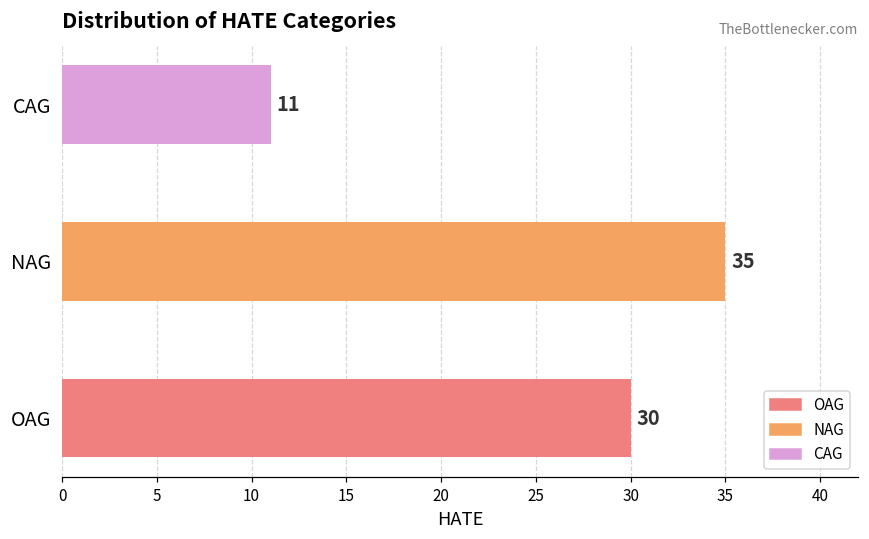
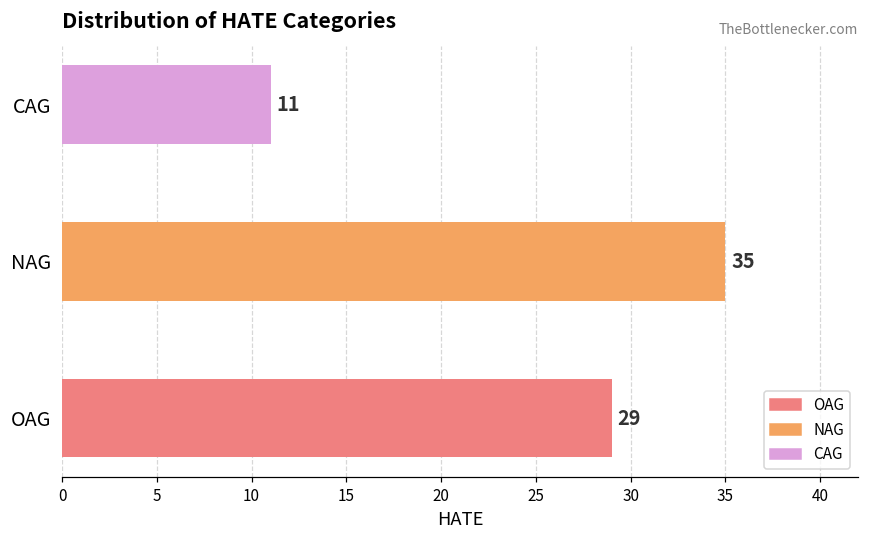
  {
    "CAG": 11,
    "NAG": 35,
-   "OAG": 30
+   "OAG": 29
  }
